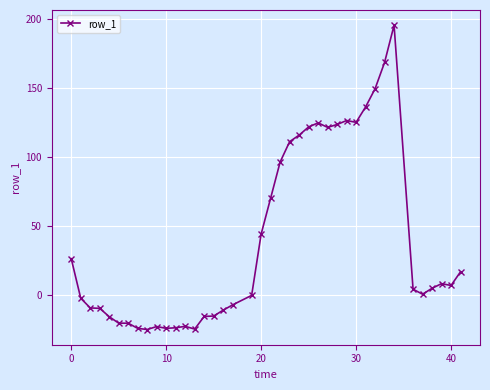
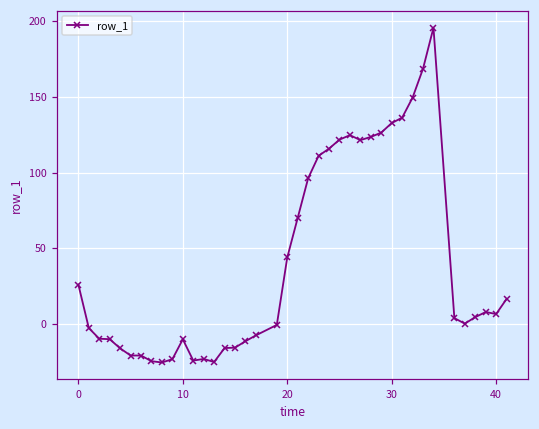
  {
    "0": 26,
-   "10": -24,
+   "10": -10,
    "20": 44,
-   "30": 125,
+   "30": 133,
    "40": 7
  }
